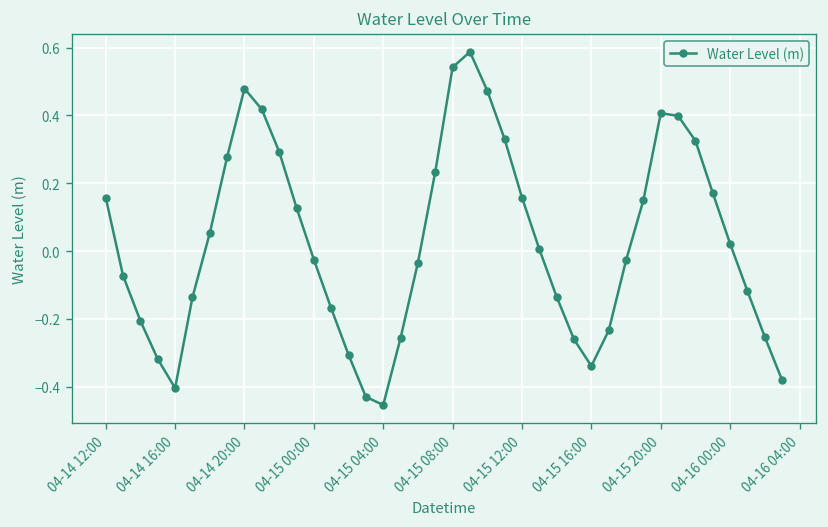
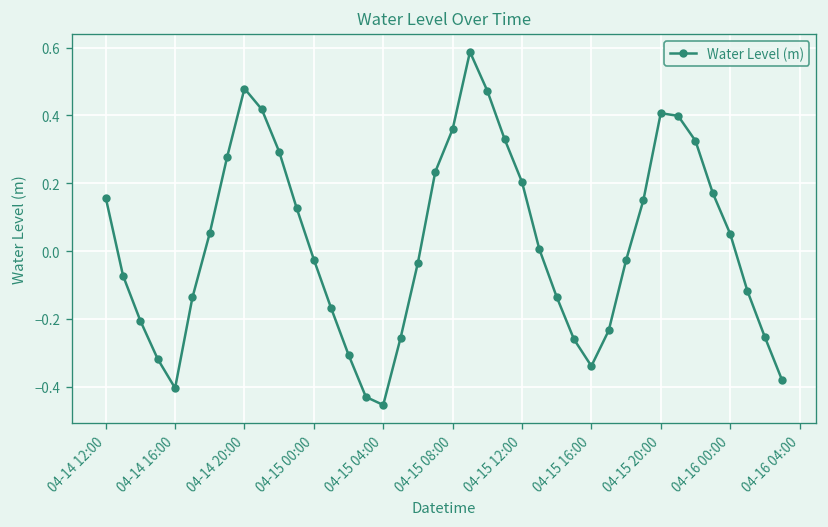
  {
    "04-14 12:00": 0.16,
    "04-14 16:00": -0.40,
    "04-14 20:00": 0.48,
    "04-15 00:00": -0.03,
    "04-15 04:00": -0.45,
-   "04-15 08:00": 0.54,
-   "04-15 12:00": 0.16,
+   "04-15 08:00": 0.36,
+   "04-15 12:00": 0.20,
    "04-15 16:00": -0.34,
    "04-15 20:00": 0.41,
-   "04-16 00:00": 0.02
+   "04-16 00:00": 0.05
  }
